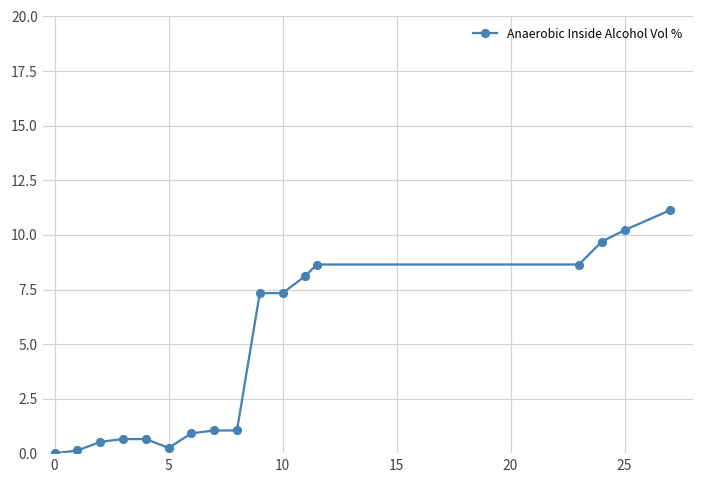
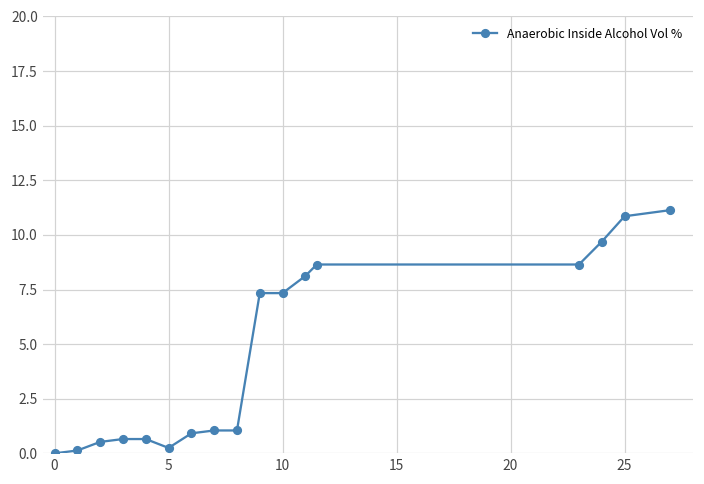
  {
    "0": 0.0,
    "5": 0.2,
    "10": 7.3,
-   "25": 10.2
+   "25": 10.9
  }
